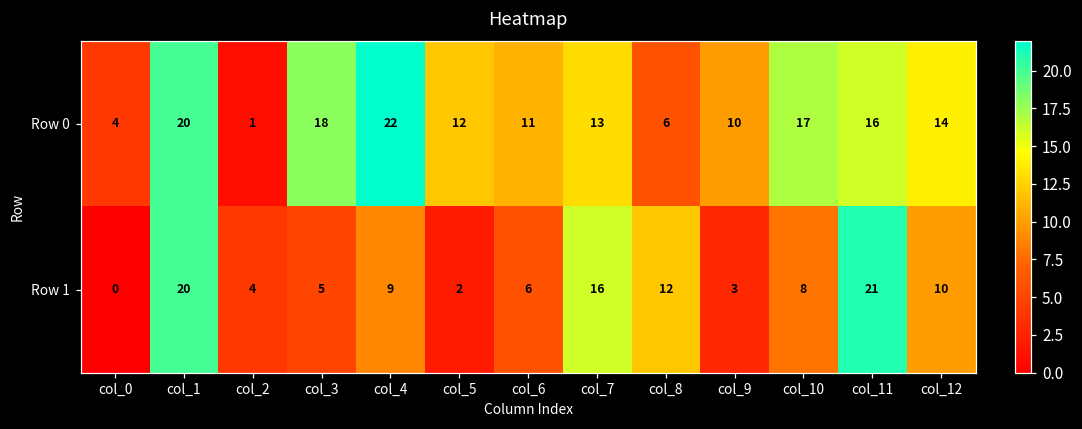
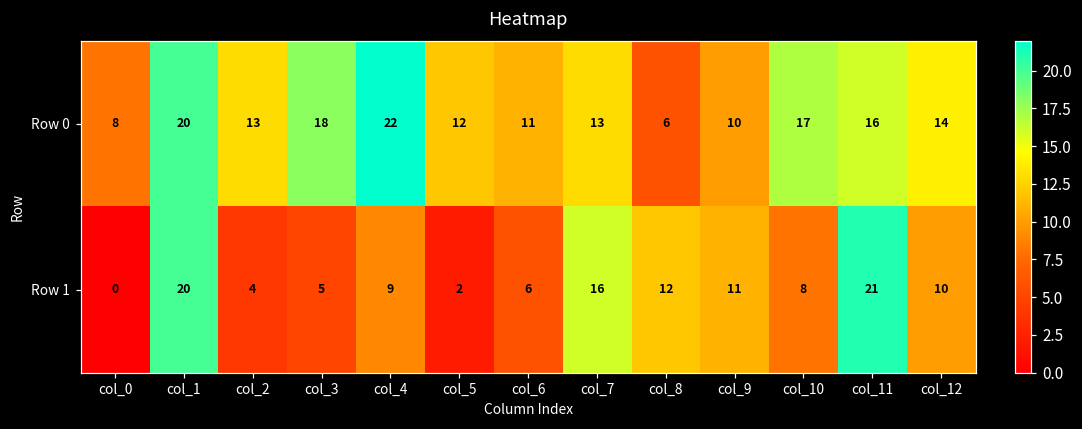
  {
    "Row 0": {
-     "col_0": 4,
+     "col_0": 8,
      "col_1": 20,
-     "col_2": 1,
+     "col_2": 13,
      "col_3": 18,
      "col_4": 22,
      "col_5": 12,
      "col_6": 11,
      "col_7": 13,
      "col_8": 6,
      "col_9": 10,
      "col_10": 17,
      "col_11": 16,
      "col_12": 14
    },
    "Row 1": {
      "col_0": 0,
      "col_1": 20,
      "col_2": 4,
      "col_3": 5,
      "col_4": 9,
      "col_5": 2,
      "col_6": 6,
      "col_7": 16,
      "col_8": 12,
-     "col_9": 3,
+     "col_9": 11,
      "col_10": 8,
      "col_11": 21,
      "col_12": 10
    }
  }
